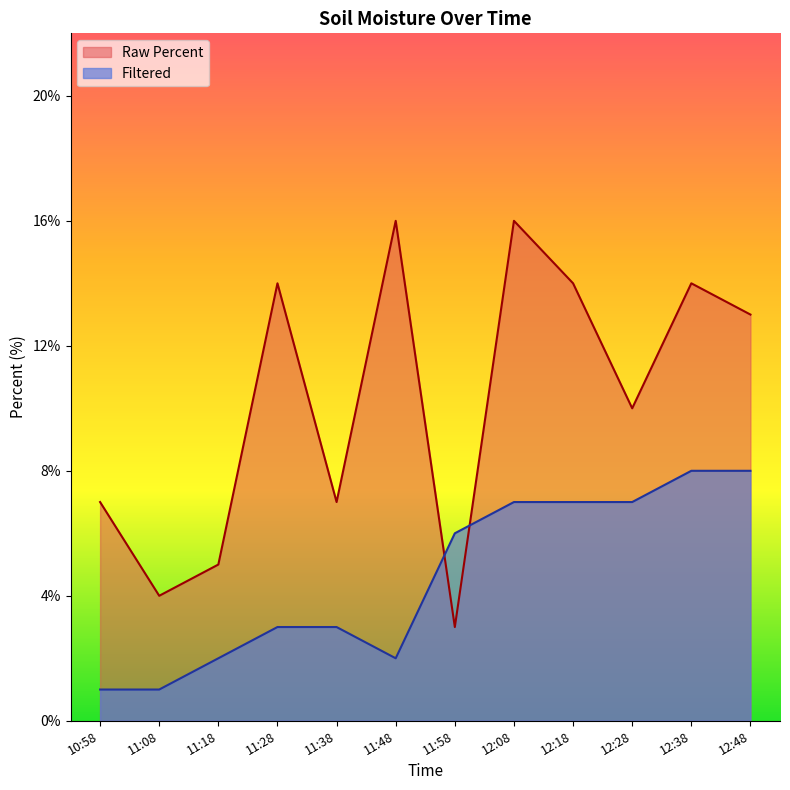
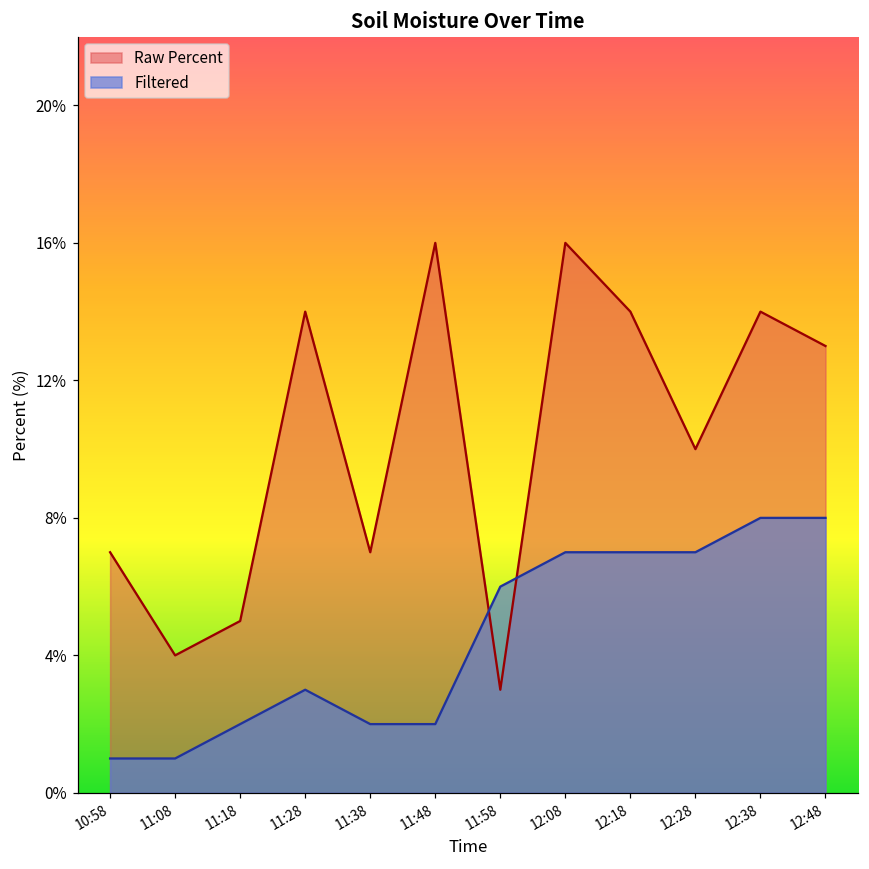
  {
    "Raw Percent": {
      "10:58": "7.0%",
      "11:08": "4.0%",
      "11:18": "5.0%",
      "11:28": "14.0%",
      "11:38": "7.0%",
      "11:48": "16.0%",
      "11:58": "3.0%",
      "12:08": "16.0%",
      "12:18": "14.0%",
      "12:28": "10.0%",
      "12:38": "14.0%",
      "12:48": "13.0%"
    },
    "Filtered": {
      "10:58": "1.0%",
      "11:08": "1.0%",
      "11:18": "2.0%",
      "11:28": "3.0%",
-     "11:38": "3.0%",
+     "11:38": "2.0%",
      "11:48": "2.0%",
      "11:58": "6.0%",
      "12:08": "7.0%",
      "12:18": "7.0%",
      "12:28": "7.0%",
      "12:38": "8.0%",
      "12:48": "8.0%"
    }
  }
